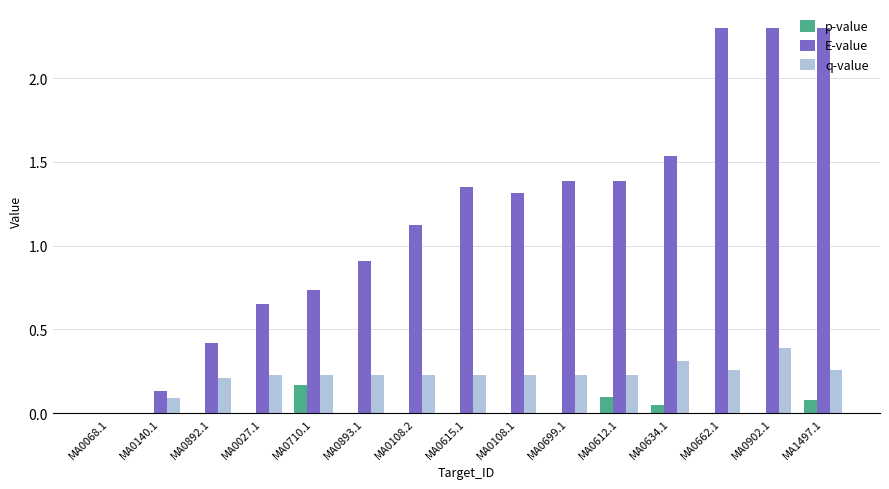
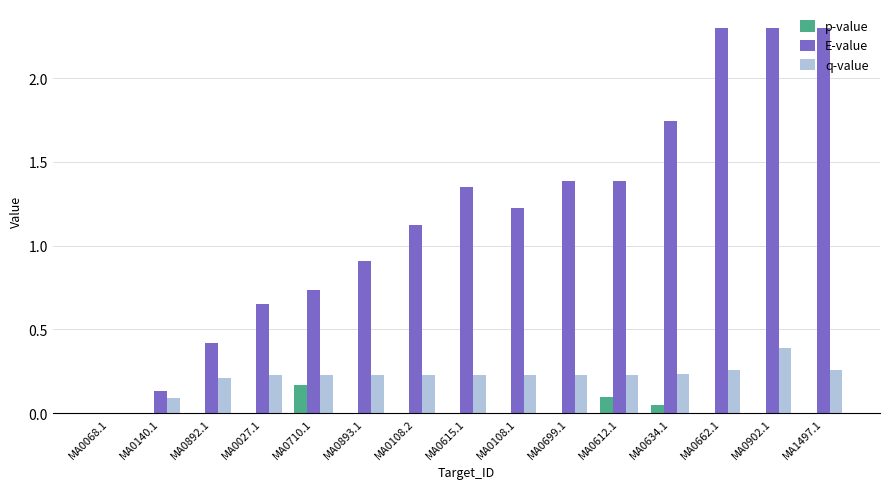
  {
    "p-value": {
      "MA0710.1": 0.17,
      "MA0612.1": 0.10,
      "MA0634.1": 0.05,
-     "MA1497.1": 0.08
+     "MA1497.1": 0.00
    },
    "E-value": {
      "MA0140.1": 0.14,
      "MA0892.1": 0.42,
      "MA0027.1": 0.65,
      "MA0710.1": 0.73,
      "MA0893.1": 0.91,
      "MA0108.2": 1.12,
      "MA0615.1": 1.35,
-     "MA0108.1": 1.32,
+     "MA0108.1": 1.22,
      "MA0699.1": 1.39,
      "MA0612.1": 1.39,
-     "MA0634.1": 1.54,
+     "MA0634.1": 1.74,
      "MA0662.1": 2.30,
      "MA0902.1": 2.30,
      "MA1497.1": 2.30
    },
    "q-value": {
      "MA0140.1": 0.09,
      "MA0892.1": 0.21,
      "MA0027.1": 0.23,
      "MA0710.1": 0.23,
      "MA0893.1": 0.23,
      "MA0108.2": 0.23,
      "MA0615.1": 0.23,
      "MA0108.1": 0.23,
      "MA0699.1": 0.23,
      "MA0612.1": 0.23,
-     "MA0634.1": 0.31,
+     "MA0634.1": 0.23,
      "MA0662.1": 0.26,
      "MA0902.1": 0.39,
      "MA1497.1": 0.26
    }
  }
